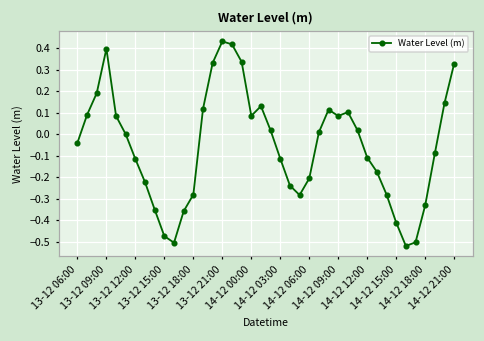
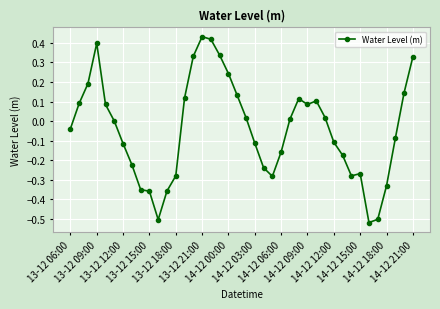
  {
    "13-12 06:00": -0.04,
    "13-12 09:00": 0.40,
    "13-12 12:00": -0.12,
-   "13-12 15:00": -0.47,
+   "13-12 15:00": -0.36,
    "13-12 18:00": -0.28,
    "13-12 21:00": 0.43,
-   "14-12 00:00": 0.09,
+   "14-12 00:00": 0.24,
    "14-12 03:00": -0.11,
-   "14-12 06:00": -0.21,
+   "14-12 06:00": -0.16,
    "14-12 09:00": 0.08,
    "14-12 12:00": -0.11,
-   "14-12 15:00": -0.41,
+   "14-12 15:00": -0.27,
    "14-12 18:00": -0.33,
    "14-12 21:00": 0.33
  }
